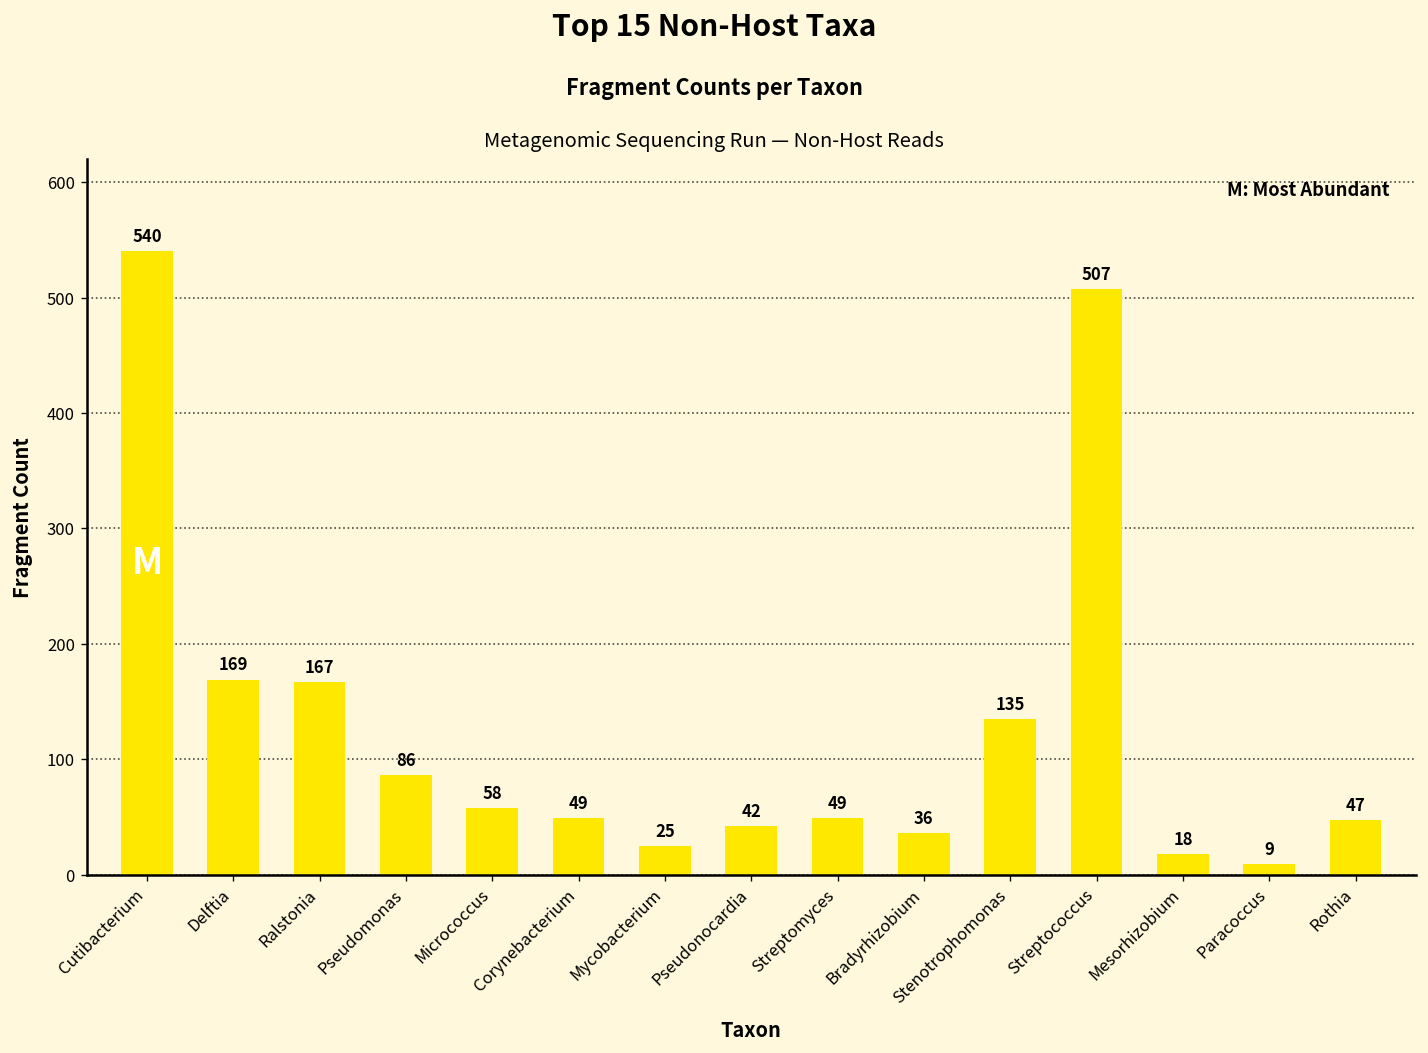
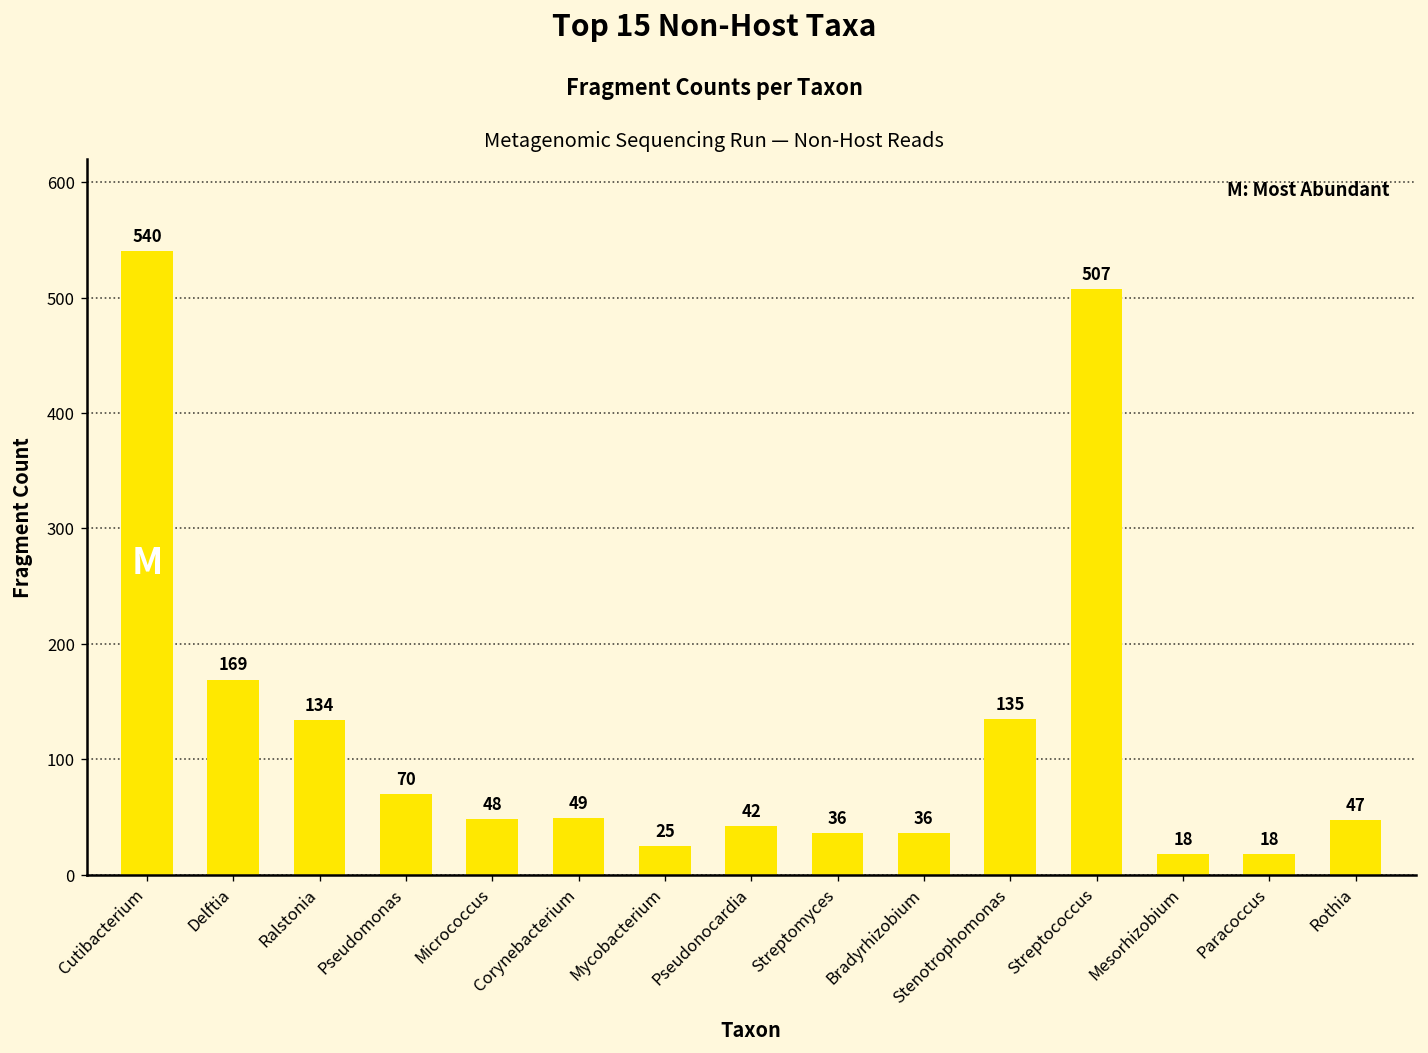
  {
    "Cutibacterium": 540,
    "Delftia": 169,
-   "Ralstonia": 167,
-   "Pseudomonas": 86,
-   "Micrococcus": 58,
+   "Ralstonia": 134,
+   "Pseudomonas": 70,
+   "Micrococcus": 48,
    "Corynebacterium": 49,
    "Mycobacterium": 25,
    "Pseudonocardia": 42,
-   "Streptomyces": 49,
+   "Streptomyces": 36,
    "Bradyrhizobium": 36,
    "Stenotrophomonas": 135,
    "Streptococcus": 507,
    "Mesorhizobium": 18,
-   "Paracoccus": 9,
+   "Paracoccus": 18,
    "Rothia": 47
  }
